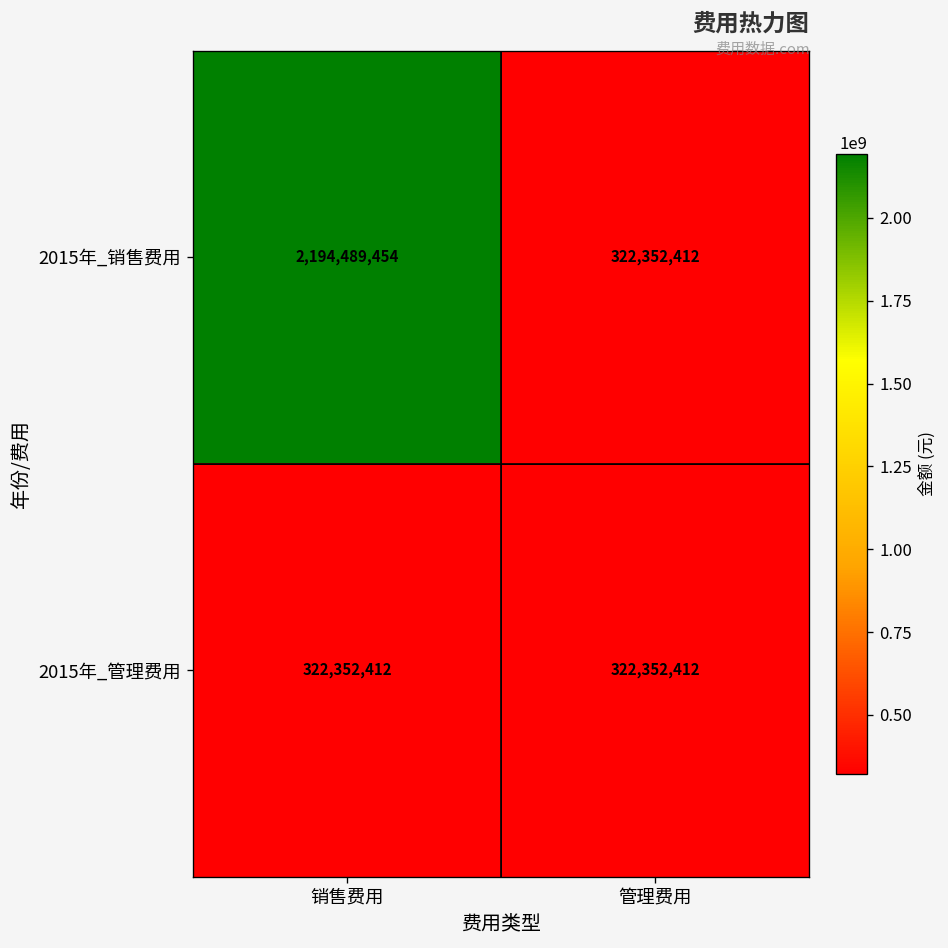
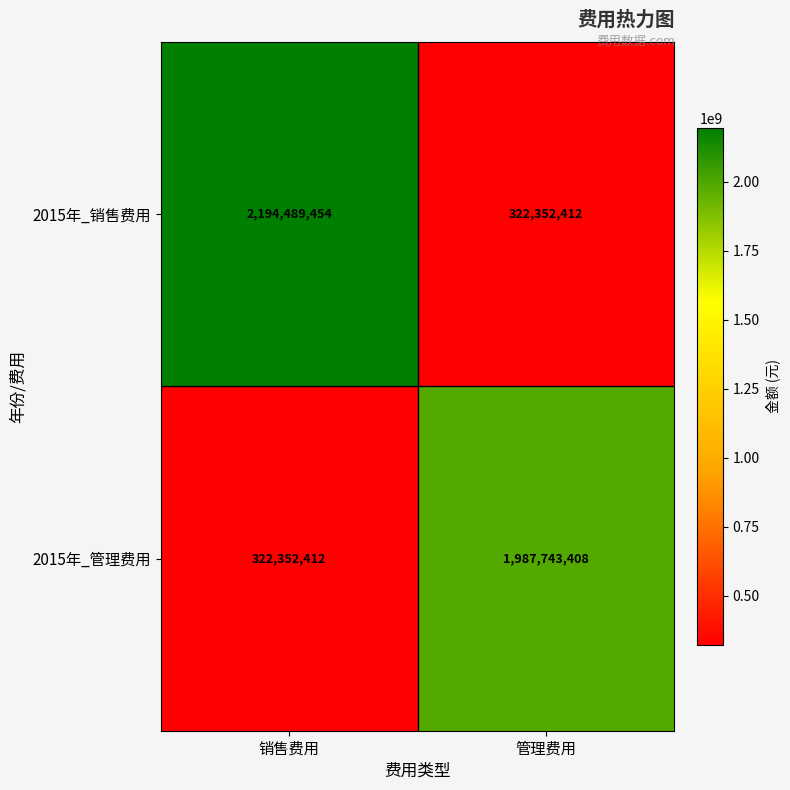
  {
    "2015年_销售费用": {
      "销售费用": "2,194,489,454",
      "管理费用": "322,352,412"
    },
    "2015年_管理费用": {
      "销售费用": "322,352,412",
-     "管理费用": "322,352,412"
+     "管理费用": "1,987,743,408"
    }
  }
